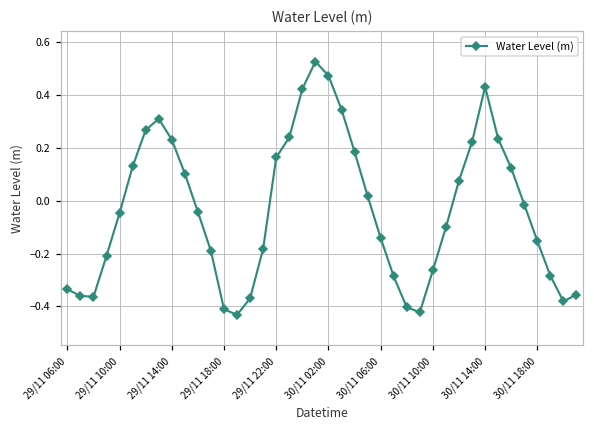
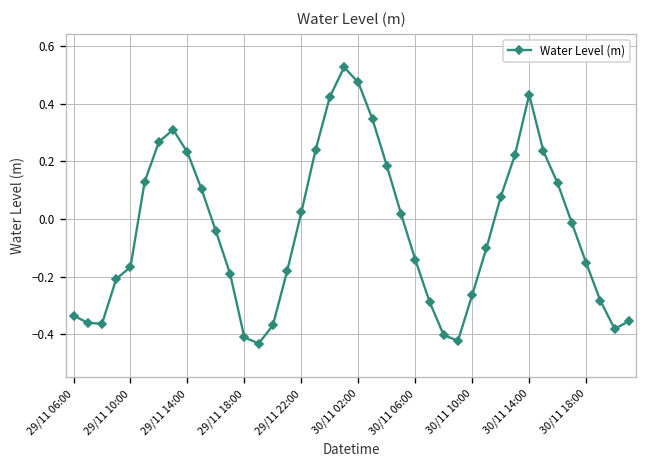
  {
    "29/11 06:00": -0.34,
-   "29/11 10:00": -0.05,
+   "29/11 10:00": -0.17,
    "29/11 14:00": 0.23,
    "29/11 18:00": -0.41,
-   "29/11 22:00": 0.16,
+   "29/11 22:00": 0.02,
    "30/11 02:00": 0.47,
    "30/11 06:00": -0.14,
    "30/11 10:00": -0.26,
    "30/11 14:00": 0.43,
    "30/11 18:00": -0.15
  }
